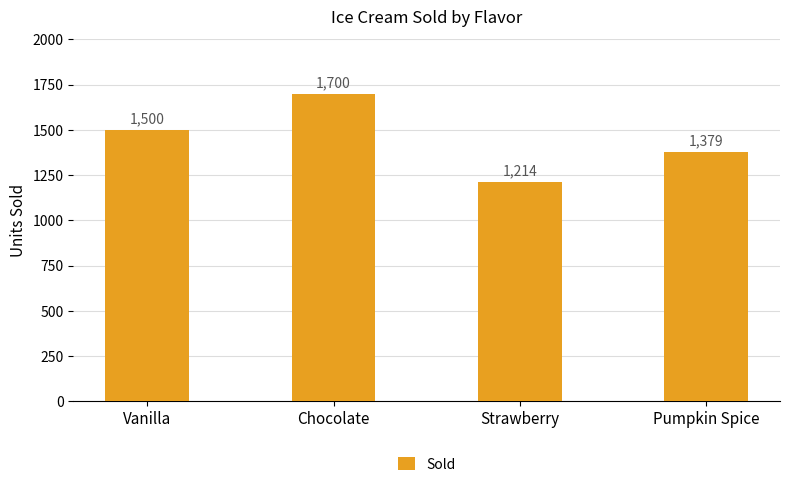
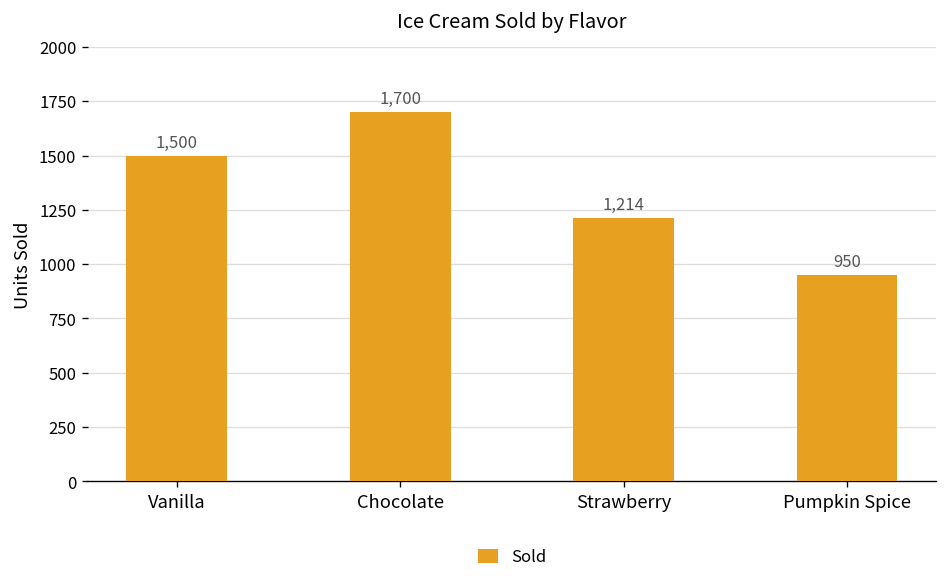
  {
    "Vanilla": "1,500",
    "Chocolate": "1,700",
    "Strawberry": "1,214",
-   "Pumpkin Spice": "1,379"
+   "Pumpkin Spice": "950"
  }
